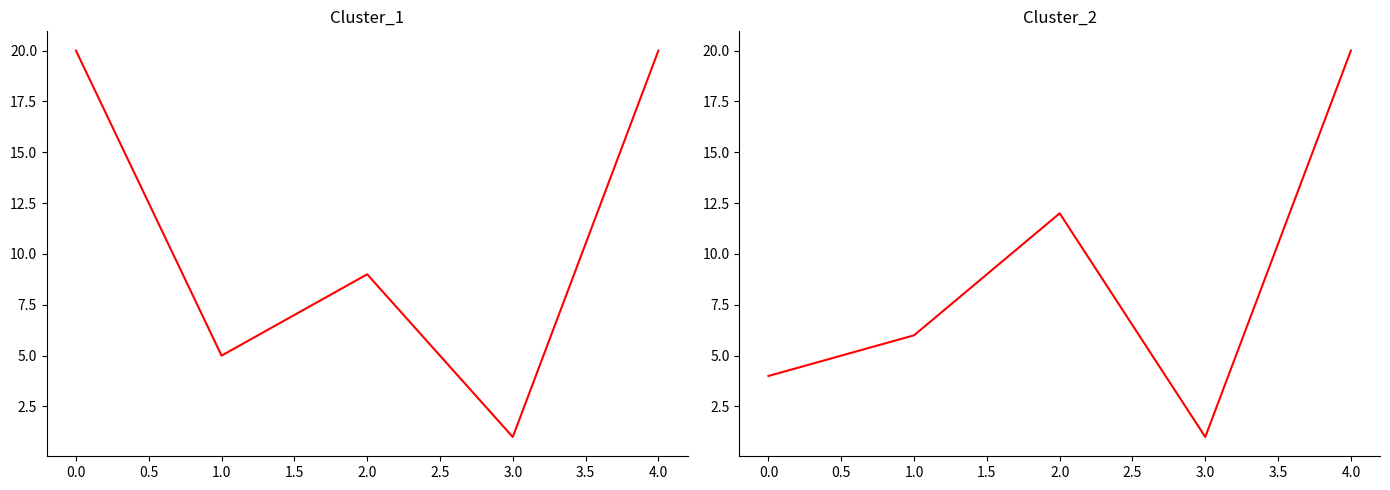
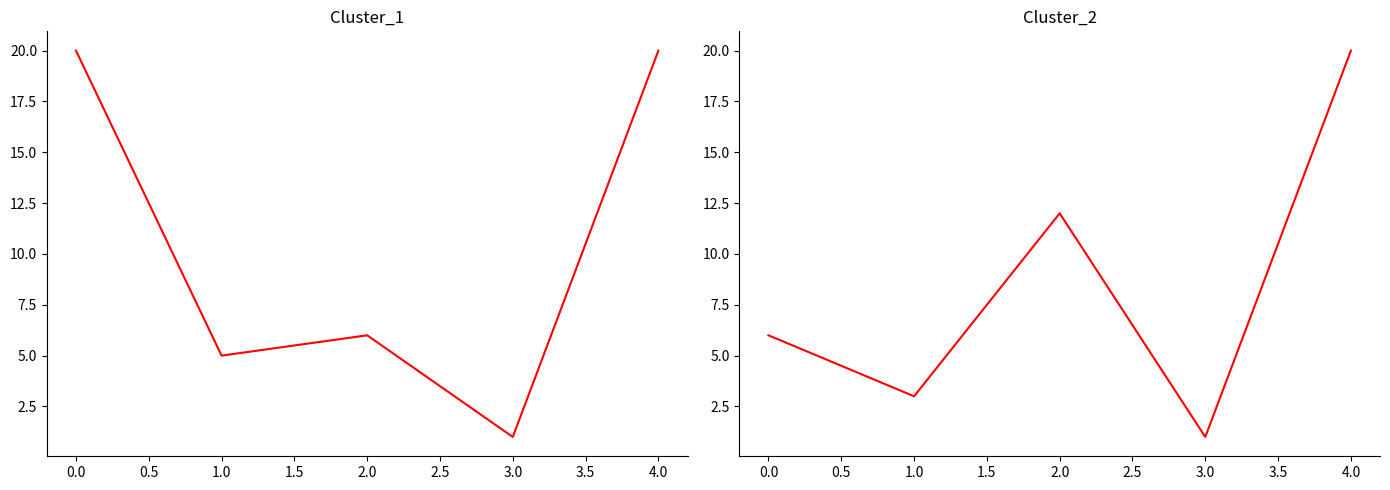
  {
    "Cluster_1": {
      "0.0": 20,
      "1.0": 5,
-     "2.0": 9,
+     "2.0": 6,
      "3.0": 1,
      "4.0": 20
    },
    "Cluster_2": {
-     "0.0": 4,
-     "1.0": 6,
+     "0.0": 6,
+     "1.0": 3,
      "2.0": 12,
      "3.0": 1,
      "4.0": 20
    }
  }
